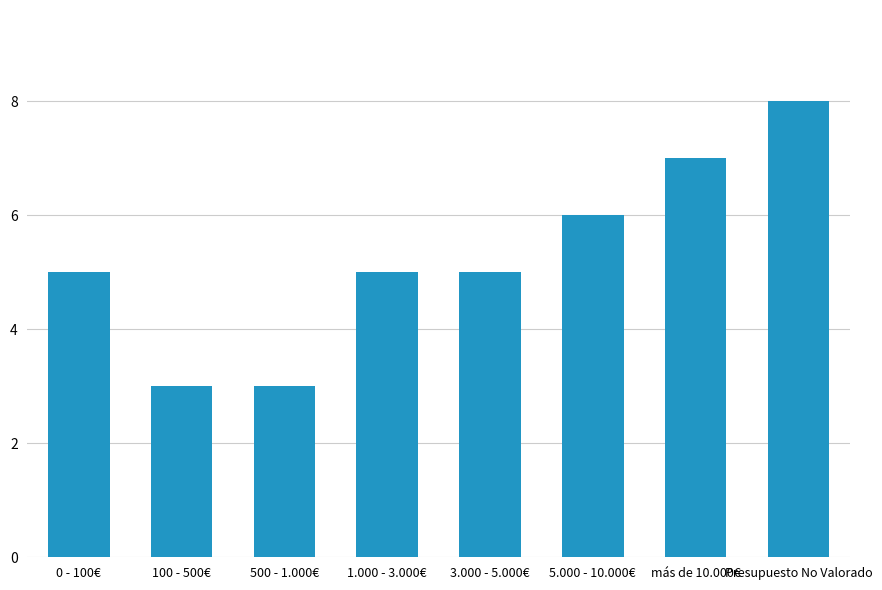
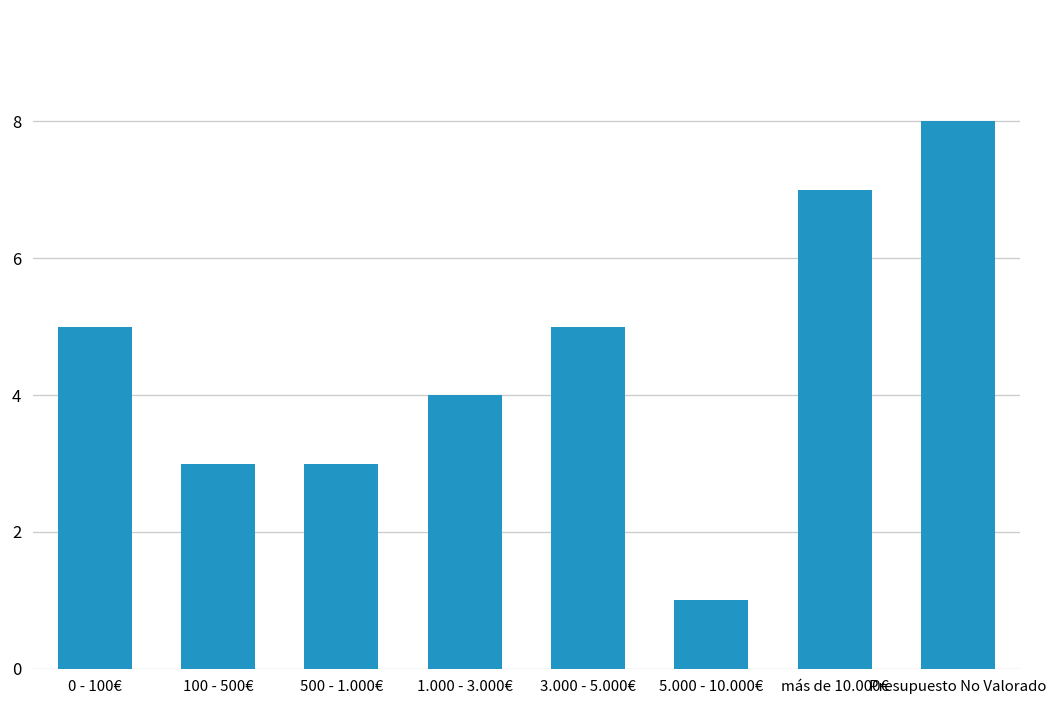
  {
    "0 - 100€": 5,
    "100 - 500€": 3,
    "500 - 1.000€": 3,
-   "1.000 - 3.000€": 5,
+   "1.000 - 3.000€": 4,
    "3.000 - 5.000€": 5,
-   "5.000 - 10.000€": 6,
+   "5.000 - 10.000€": 1,
    "Presupuesto No Valorado": 8
  }
